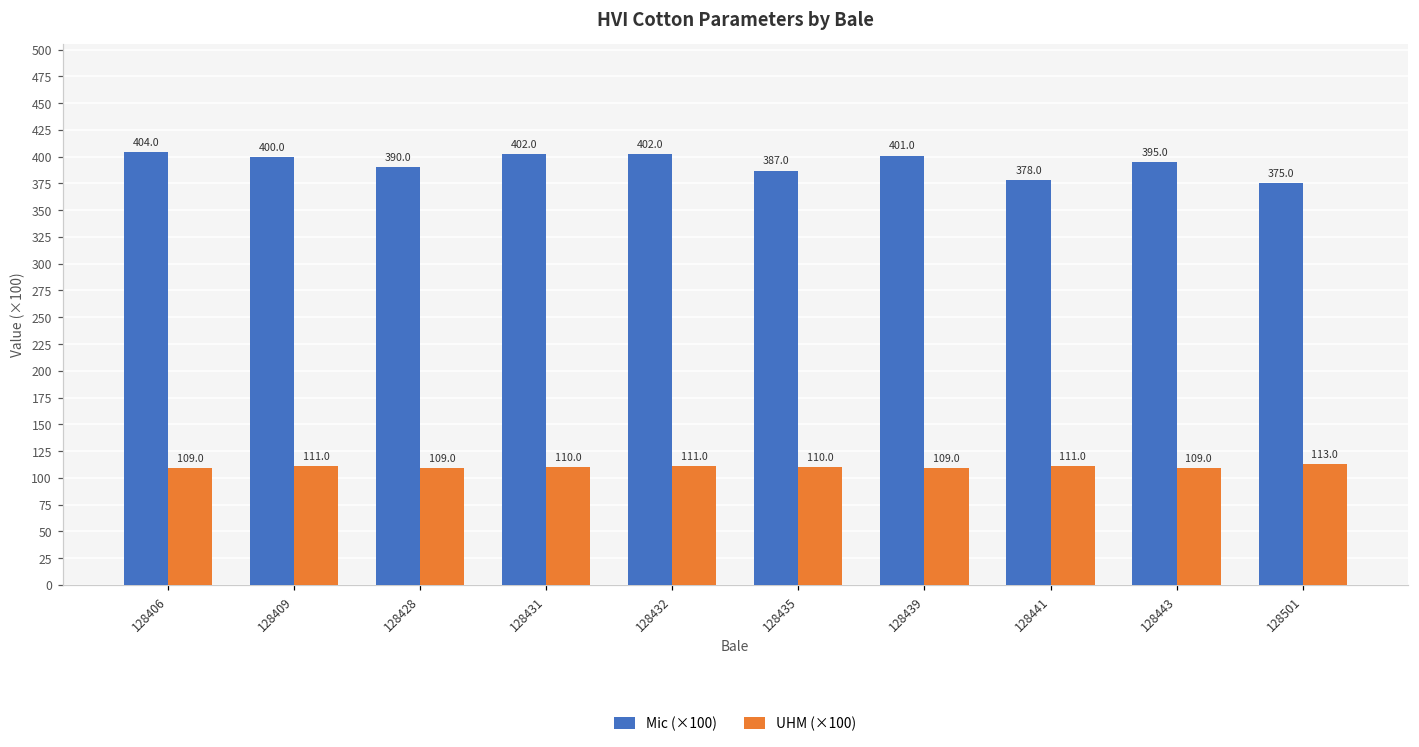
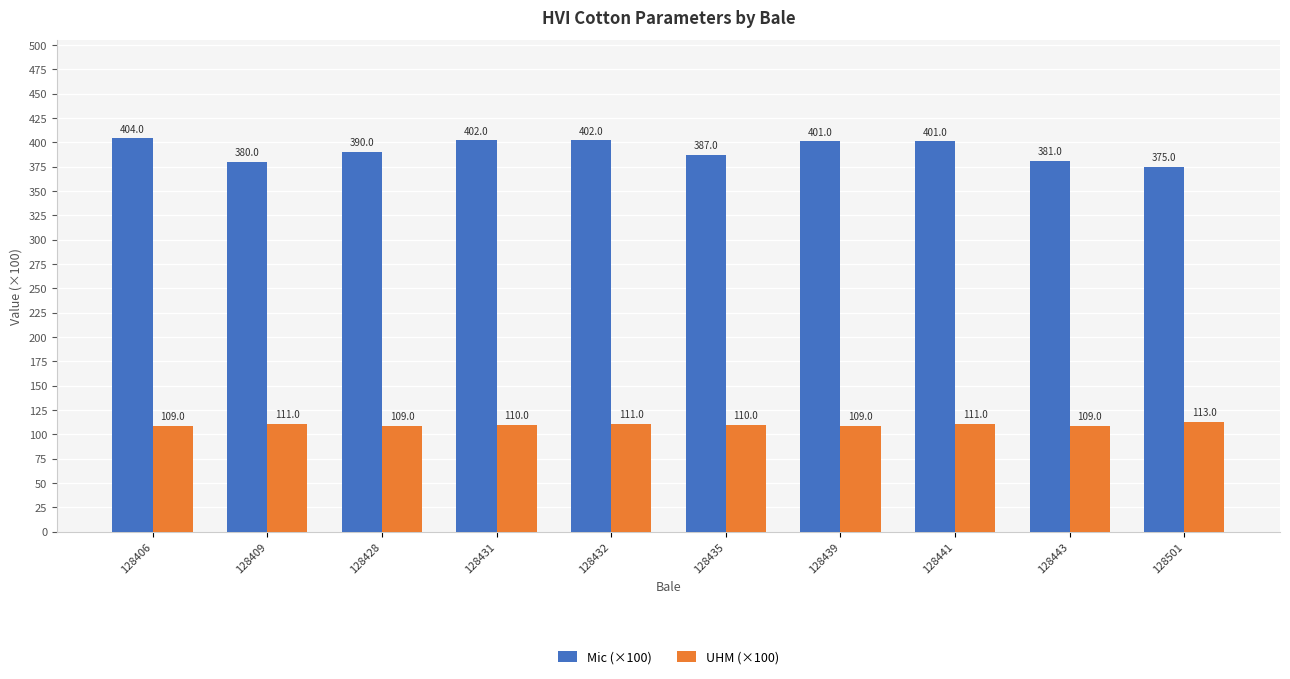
  {
    "Mic (×100)": {
      "128406": 404.0,
-     "128409": 400.0,
+     "128409": 380.0,
      "128428": 390.0,
      "128431": 402.0,
      "128432": 402.0,
      "128435": 387.0,
      "128439": 401.0,
-     "128441": 378.0,
-     "128443": 395.0,
+     "128441": 401.0,
+     "128443": 381.0,
      "128501": 375.0
    },
    "UHM (×100)": {
      "128406": 109.0,
      "128409": 111.0,
      "128428": 109.0,
      "128431": 110.0,
      "128432": 111.0,
      "128435": 110.0,
      "128439": 109.0,
      "128441": 111.0,
      "128443": 109.0,
      "128501": 113.0
    }
  }
